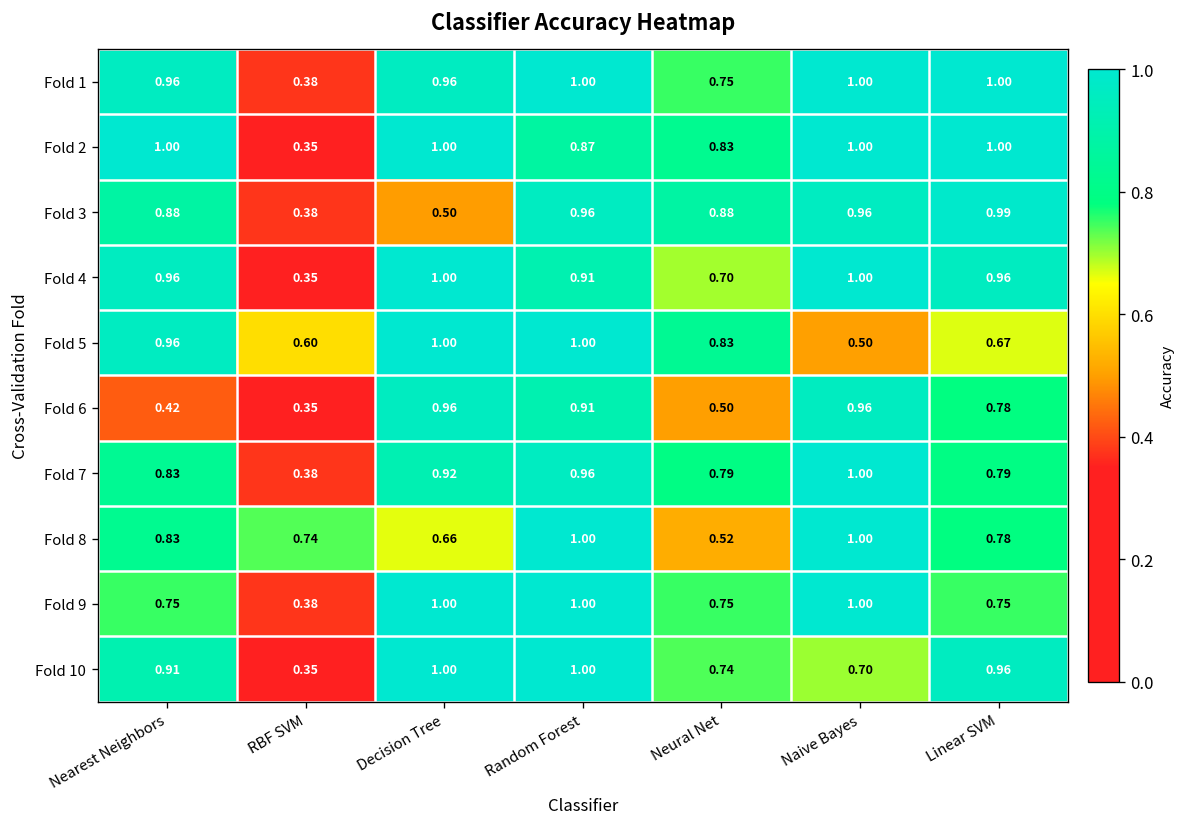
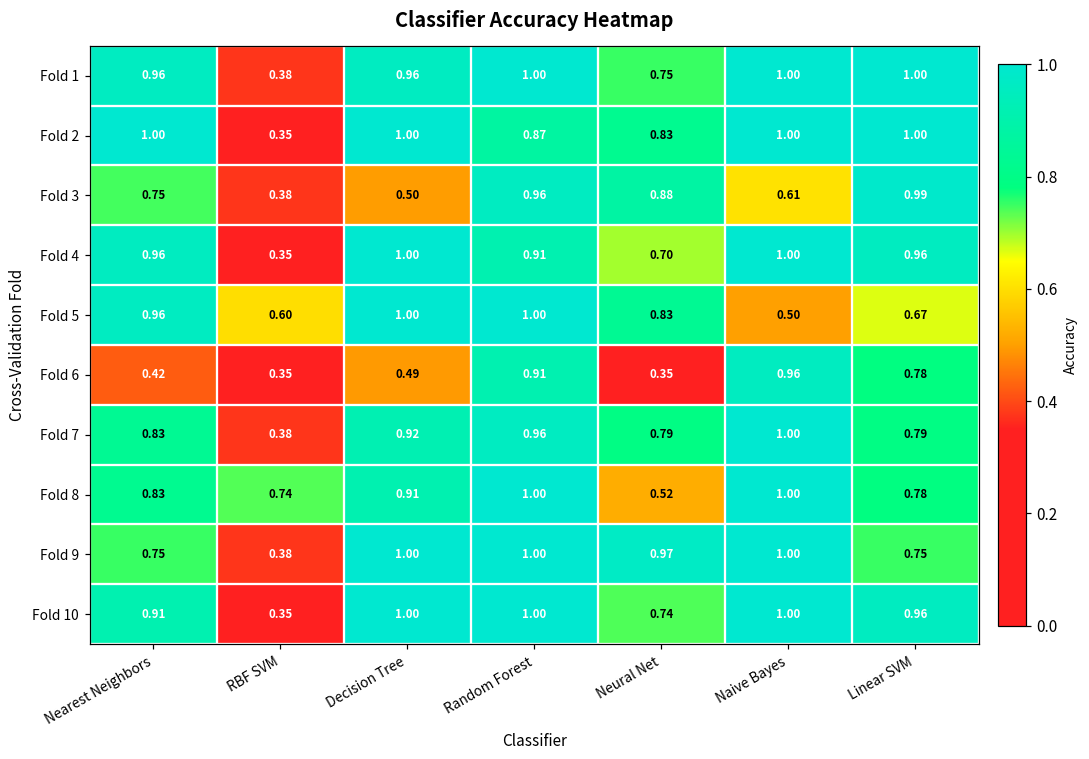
  {
    "Fold 1": {
      "Nearest Neighbors": 0.96,
      "RBF SVM": 0.38,
      "Decision Tree": 0.96,
      "Random Forest": 1.00,
      "Neural Net": 0.75,
      "Naive Bayes": 1.00,
      "Linear SVM": 1.00
    },
    "Fold 2": {
      "Nearest Neighbors": 1.00,
      "RBF SVM": 0.35,
      "Decision Tree": 1.00,
      "Random Forest": 0.87,
      "Neural Net": 0.83,
      "Naive Bayes": 1.00,
      "Linear SVM": 1.00
    },
    "Fold 3": {
-     "Nearest Neighbors": 0.88,
+     "Nearest Neighbors": 0.75,
      "RBF SVM": 0.38,
      "Decision Tree": 0.50,
      "Random Forest": 0.96,
      "Neural Net": 0.88,
-     "Naive Bayes": 0.96,
+     "Naive Bayes": 0.61,
      "Linear SVM": 0.99
    },
    "Fold 4": {
      "Nearest Neighbors": 0.96,
      "RBF SVM": 0.35,
      "Decision Tree": 1.00,
      "Random Forest": 0.91,
      "Neural Net": 0.70,
      "Naive Bayes": 1.00,
      "Linear SVM": 0.96
    },
    "Fold 5": {
      "Nearest Neighbors": 0.96,
      "RBF SVM": 0.60,
      "Decision Tree": 1.00,
      "Random Forest": 1.00,
      "Neural Net": 0.83,
      "Naive Bayes": 0.50,
      "Linear SVM": 0.67
    },
    "Fold 6": {
      "Nearest Neighbors": 0.42,
      "RBF SVM": 0.35,
-     "Decision Tree": 0.96,
+     "Decision Tree": 0.49,
      "Random Forest": 0.91,
-     "Neural Net": 0.50,
+     "Neural Net": 0.35,
      "Naive Bayes": 0.96,
      "Linear SVM": 0.78
    },
    "Fold 7": {
      "Nearest Neighbors": 0.83,
      "RBF SVM": 0.38,
      "Decision Tree": 0.92,
      "Random Forest": 0.96,
      "Neural Net": 0.79,
      "Naive Bayes": 1.00,
      "Linear SVM": 0.79
    },
    "Fold 8": {
      "Nearest Neighbors": 0.83,
      "RBF SVM": 0.74,
-     "Decision Tree": 0.66,
+     "Decision Tree": 0.91,
      "Random Forest": 1.00,
      "Neural Net": 0.52,
      "Naive Bayes": 1.00,
      "Linear SVM": 0.78
    },
    "Fold 9": {
      "Nearest Neighbors": 0.75,
      "RBF SVM": 0.38,
      "Decision Tree": 1.00,
      "Random Forest": 1.00,
-     "Neural Net": 0.75,
+     "Neural Net": 0.97,
      "Naive Bayes": 1.00,
      "Linear SVM": 0.75
    },
    "Fold 10": {
      "Nearest Neighbors": 0.91,
      "RBF SVM": 0.35,
      "Decision Tree": 1.00,
      "Random Forest": 1.00,
      "Neural Net": 0.74,
-     "Naive Bayes": 0.70,
+     "Naive Bayes": 1.00,
      "Linear SVM": 0.96
    }
  }
